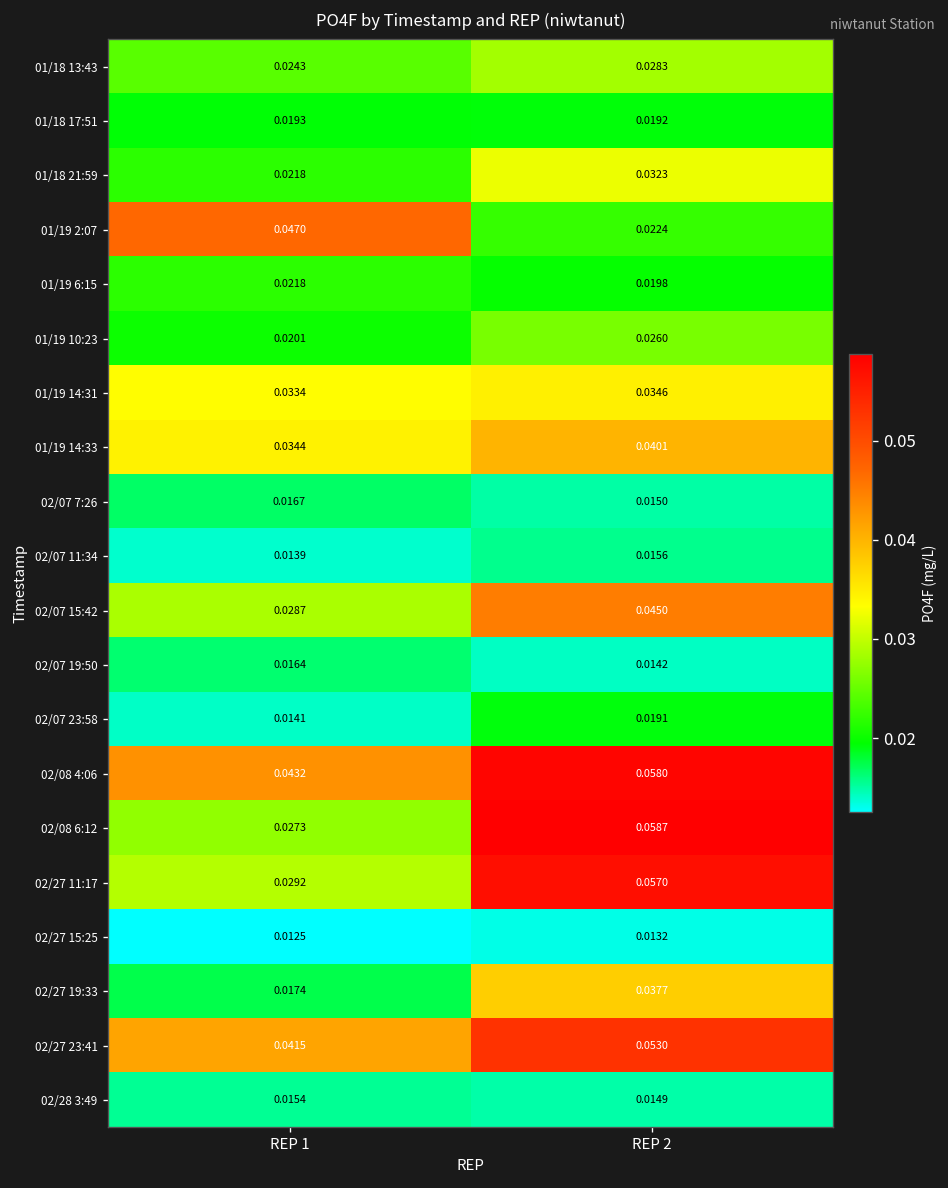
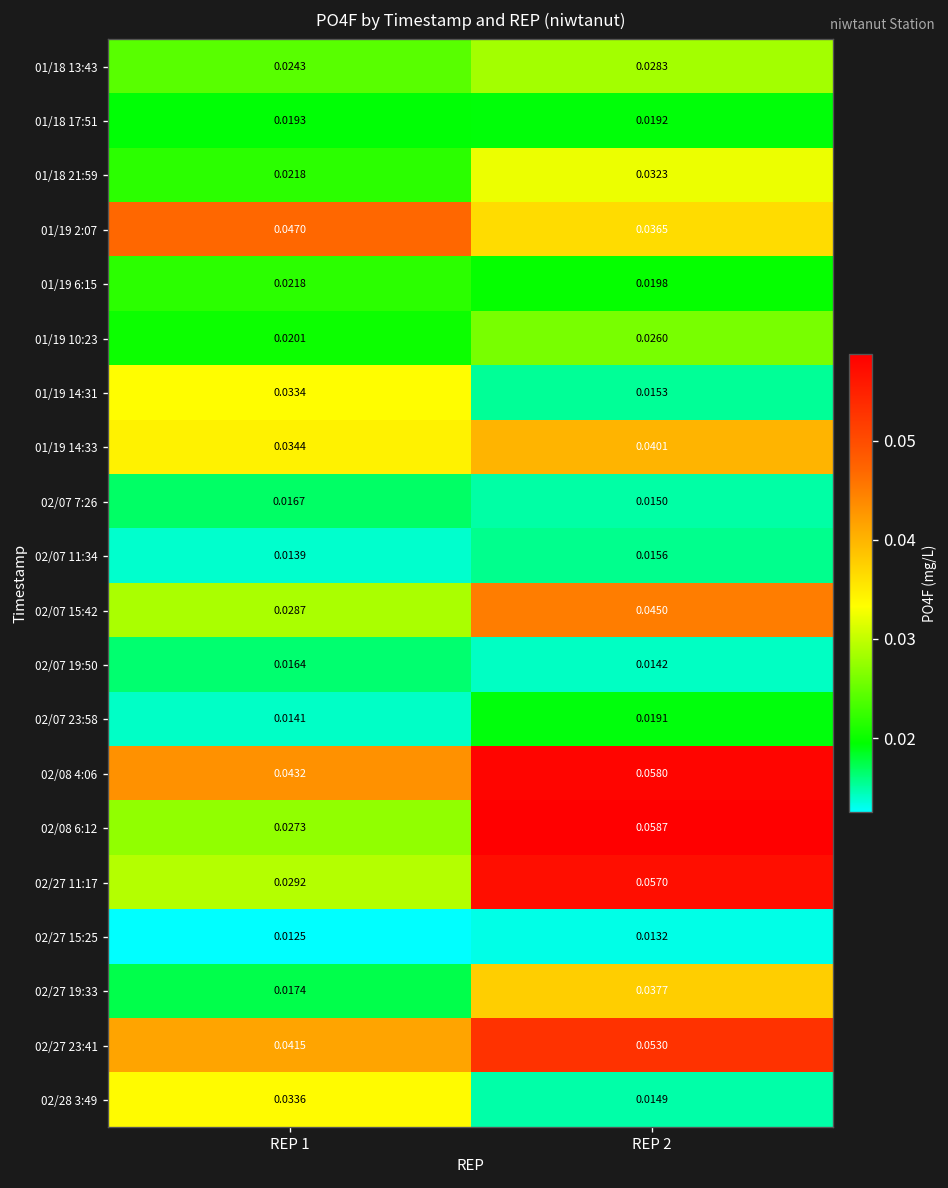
  {
    "01/18 13:43": {
      "REP 1": 0.0243,
      "REP 2": 0.0283
    },
    "01/18 17:51": {
      "REP 1": 0.0193,
      "REP 2": 0.0192
    },
    "01/18 21:59": {
      "REP 1": 0.0218,
      "REP 2": 0.0323
    },
    "01/19 2:07": {
      "REP 1": 0.0470,
-     "REP 2": 0.0224
+     "REP 2": 0.0365
    },
    "01/19 6:15": {
      "REP 1": 0.0218,
      "REP 2": 0.0198
    },
    "01/19 10:23": {
      "REP 1": 0.0201,
      "REP 2": 0.0260
    },
    "01/19 14:31": {
      "REP 1": 0.0334,
-     "REP 2": 0.0346
+     "REP 2": 0.0153
    },
    "01/19 14:33": {
      "REP 1": 0.0344,
      "REP 2": 0.0401
    },
    "02/07 7:26": {
      "REP 1": 0.0167,
      "REP 2": 0.0150
    },
    "02/07 11:34": {
      "REP 1": 0.0139,
      "REP 2": 0.0156
    },
    "02/07 15:42": {
      "REP 1": 0.0287,
      "REP 2": 0.0450
    },
    "02/07 19:50": {
      "REP 1": 0.0164,
      "REP 2": 0.0142
    },
    "02/07 23:58": {
      "REP 1": 0.0141,
      "REP 2": 0.0191
    },
    "02/08 4:06": {
      "REP 1": 0.0432,
      "REP 2": 0.0580
    },
    "02/08 6:12": {
      "REP 1": 0.0273,
      "REP 2": 0.0587
    },
    "02/27 11:17": {
      "REP 1": 0.0292,
      "REP 2": 0.0570
    },
    "02/27 15:25": {
      "REP 1": 0.0125,
      "REP 2": 0.0132
    },
    "02/27 19:33": {
      "REP 1": 0.0174,
      "REP 2": 0.0377
    },
    "02/27 23:41": {
      "REP 1": 0.0415,
      "REP 2": 0.0530
    },
    "02/28 3:49": {
-     "REP 1": 0.0154,
+     "REP 1": 0.0336,
      "REP 2": 0.0149
    }
  }
